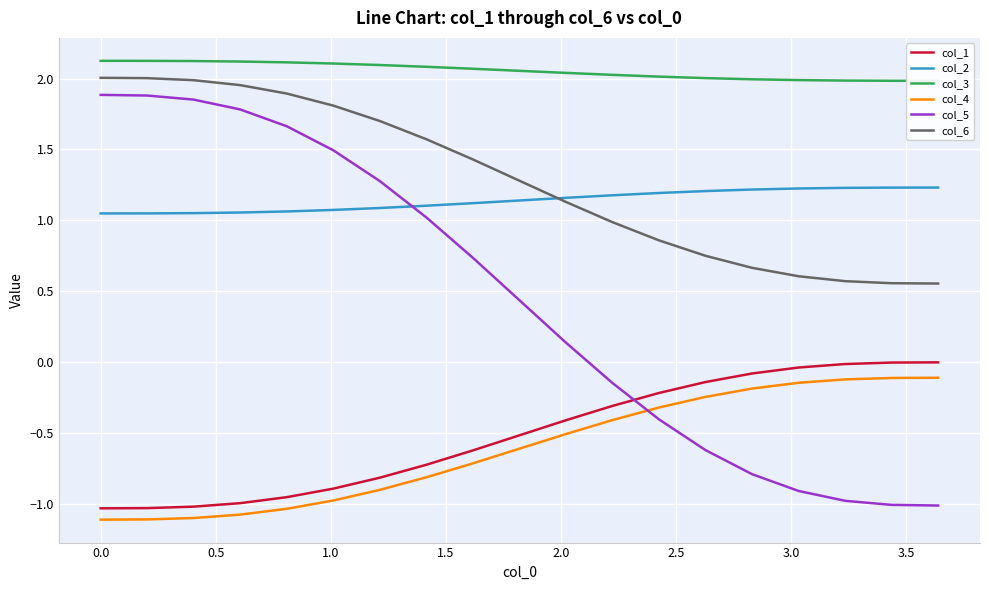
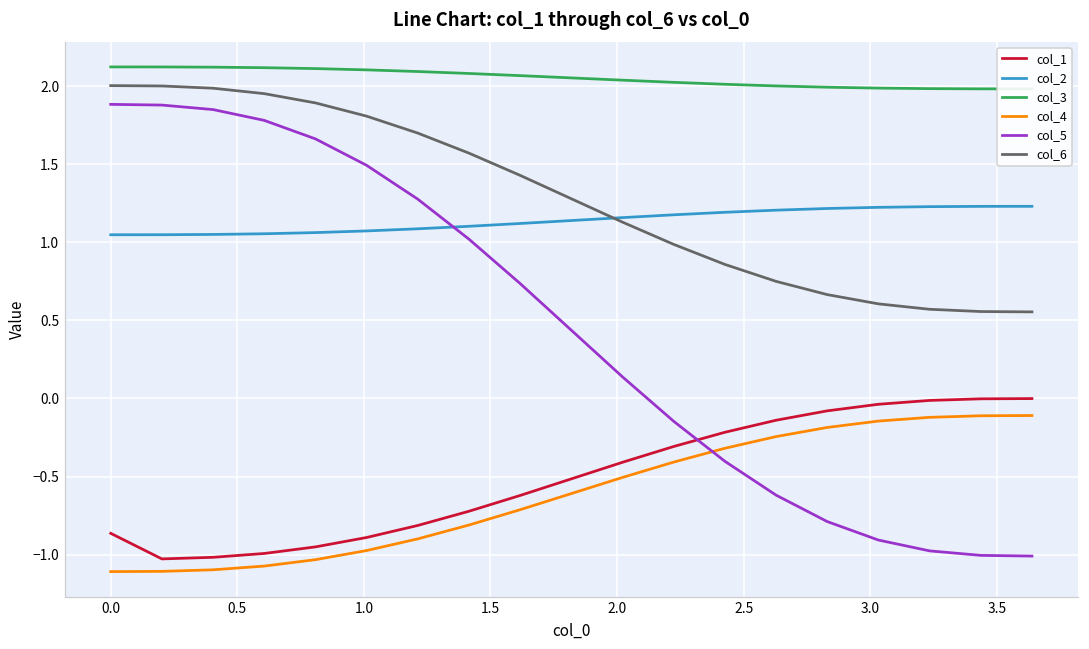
  {
    "col_1": {
-     "0.0": -1.03
+     "0.0": -0.86
    },
    "col_2": {
      "0.0": 1.05
    },
    "col_3": {
      "0.0": 2.13
    },
    "col_4": {
      "0.0": -1.11
    },
    "col_5": {
      "0.0": 1.89
    },
    "col_6": {
      "0.0": 2.01
    }
  }
